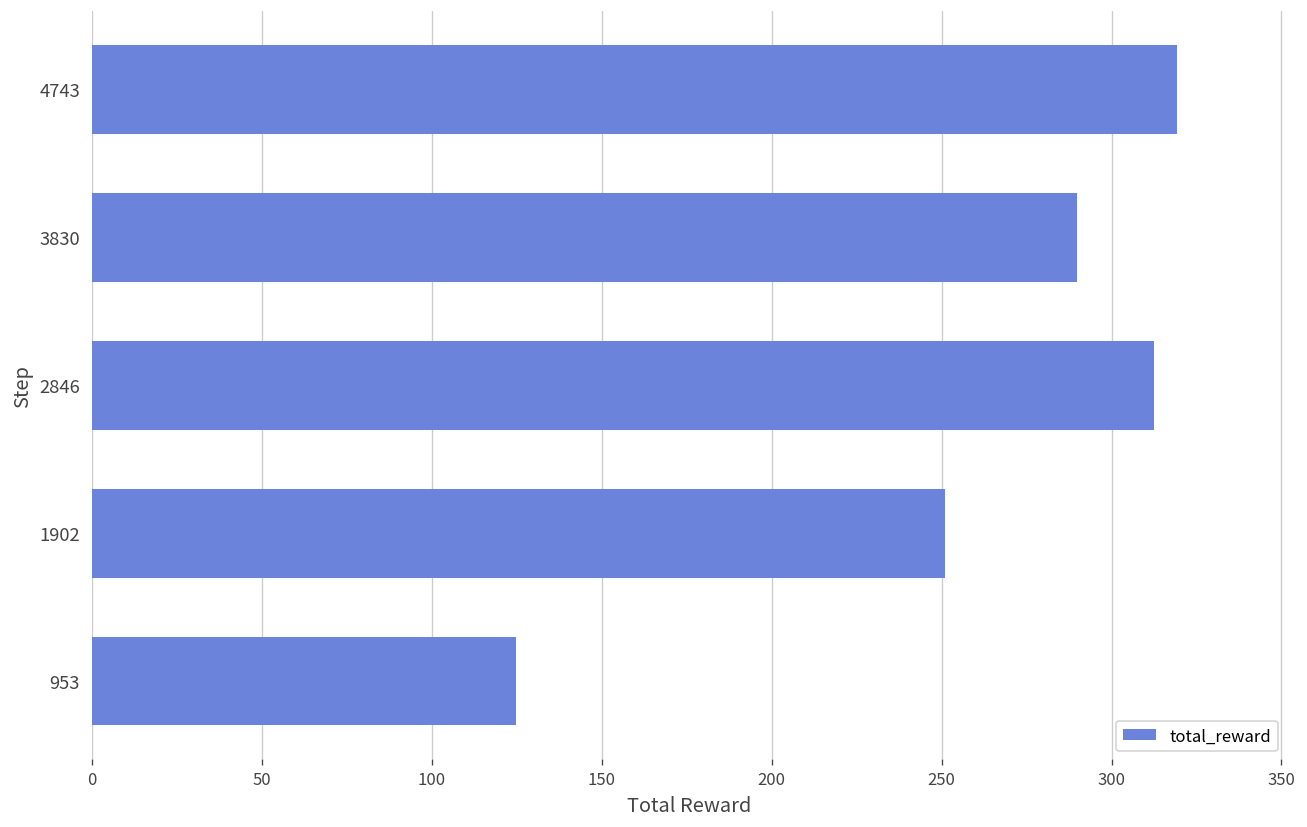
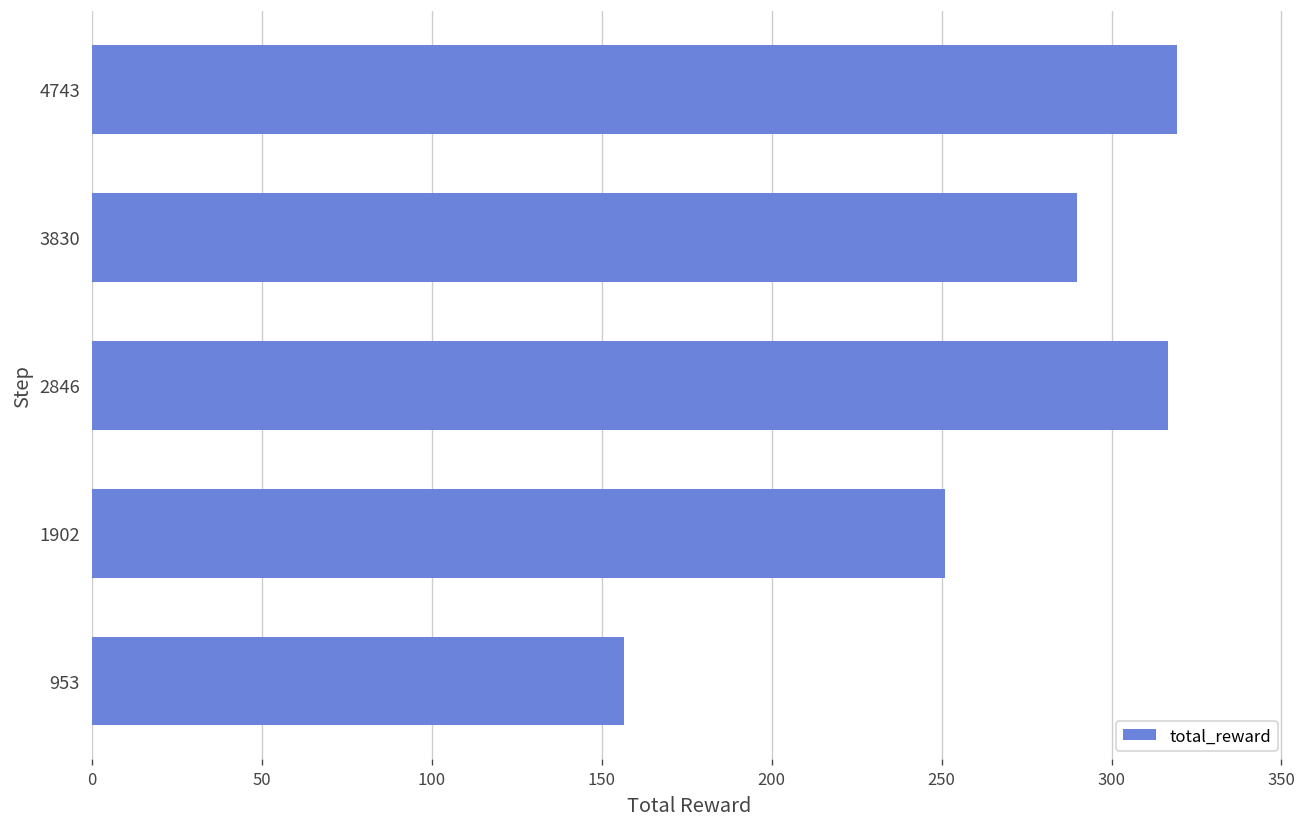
  {
    "4743": 319,
    "3830": 290,
-   "2846": 312,
+   "2846": 317,
    "1902": 251,
-   "953": 125
+   "953": 157
  }
